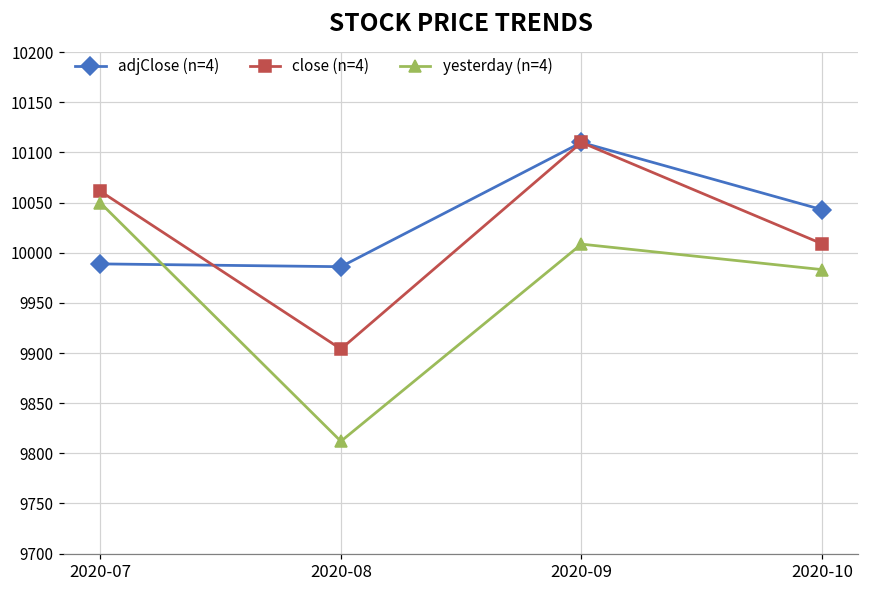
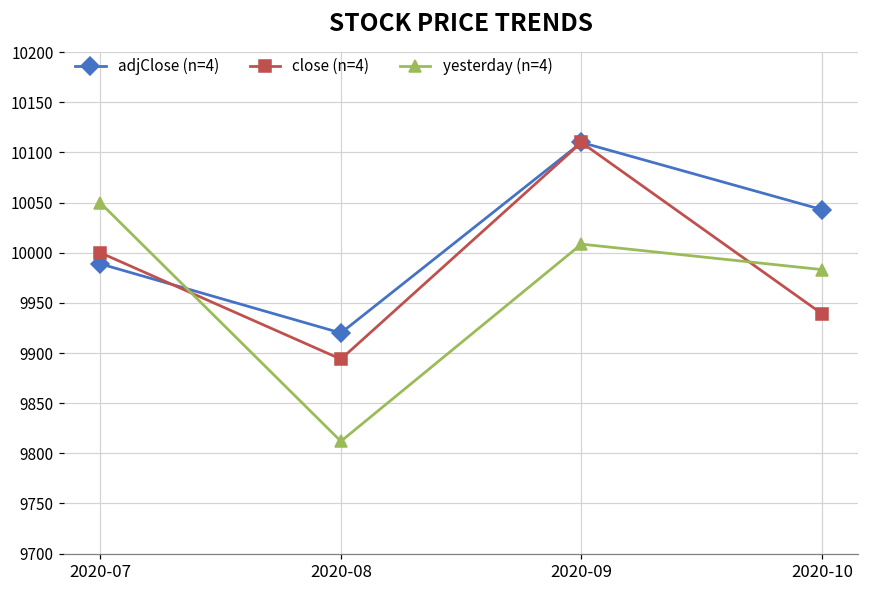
  {
    "adjClose (n=4)": {
      "2020-07": 9990,
-     "2020-08": 9990,
+     "2020-08": 9920,
      "2020-10": 10040
    },
    "close (n=4)": {
-     "2020-07": 10060,
-     "2020-08": 9900,
-     "2020-10": 10010
+     "2020-07": 10000,
+     "2020-08": 9890,
+     "2020-10": 9940
    },
    "yesterday (n=4)": {
      "2020-07": 10050,
      "2020-08": 9810,
      "2020-09": 10010,
      "2020-10": 9980
    }
  }
